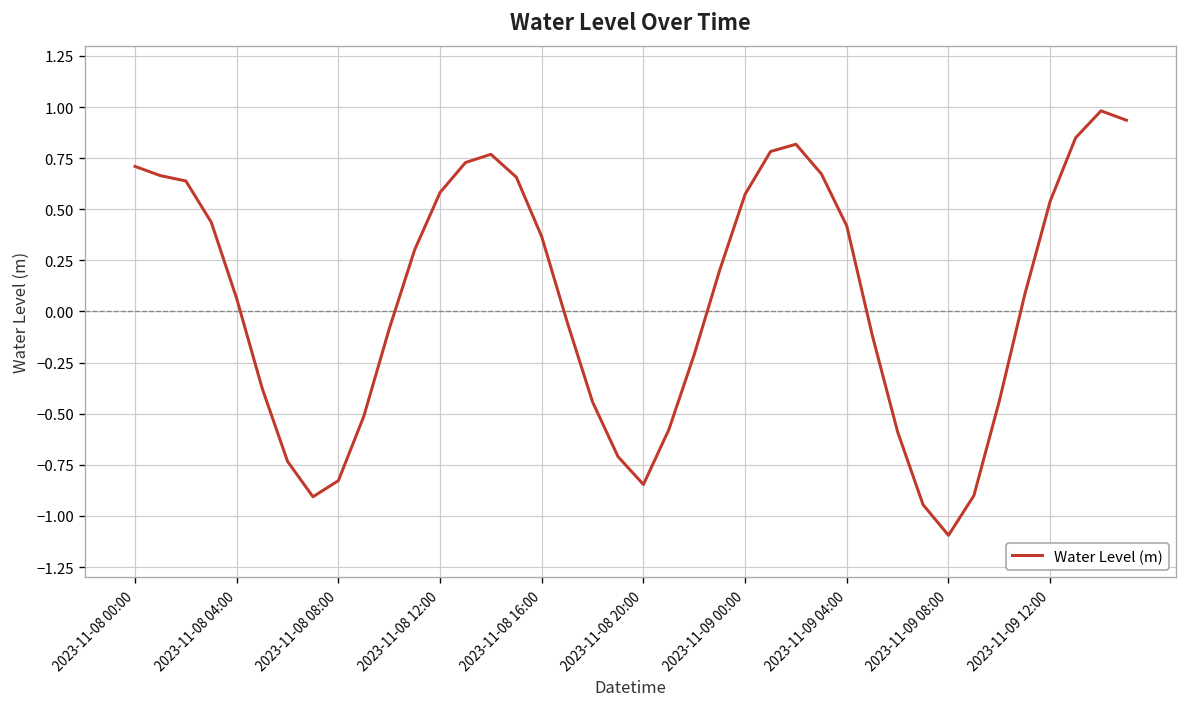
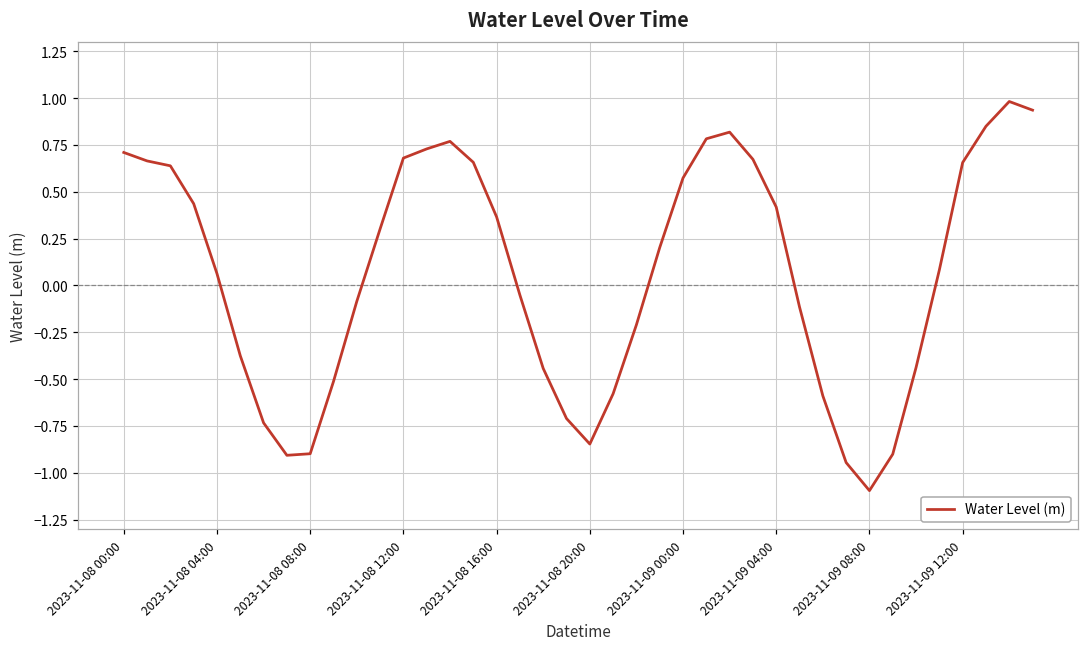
  {
    "2023-11-08 00:00": 0.71,
    "2023-11-08 04:00": 0.06,
-   "2023-11-08 08:00": -0.83,
-   "2023-11-08 12:00": 0.58,
+   "2023-11-08 08:00": -0.90,
+   "2023-11-08 12:00": 0.68,
    "2023-11-08 16:00": 0.37,
    "2023-11-08 20:00": -0.85,
    "2023-11-09 00:00": 0.57,
    "2023-11-09 04:00": 0.42,
    "2023-11-09 08:00": -1.09,
-   "2023-11-09 12:00": 0.54
+   "2023-11-09 12:00": 0.66
  }
